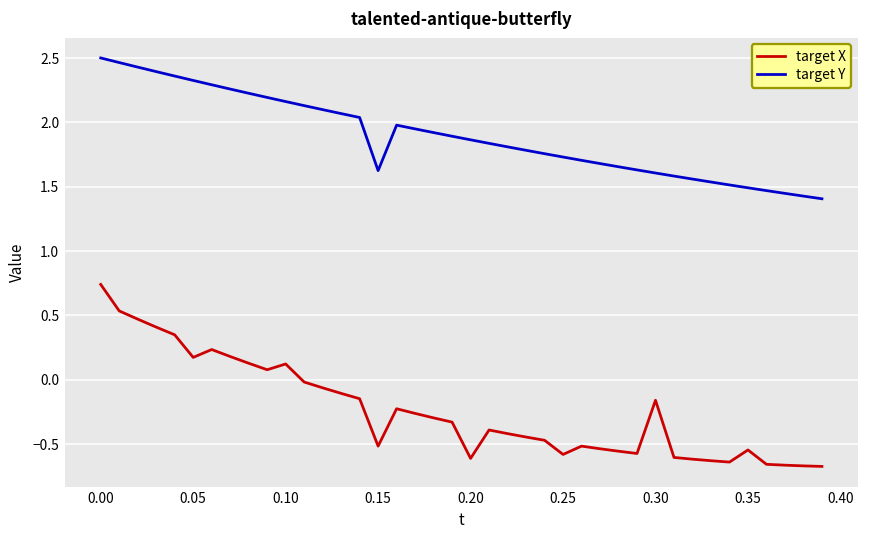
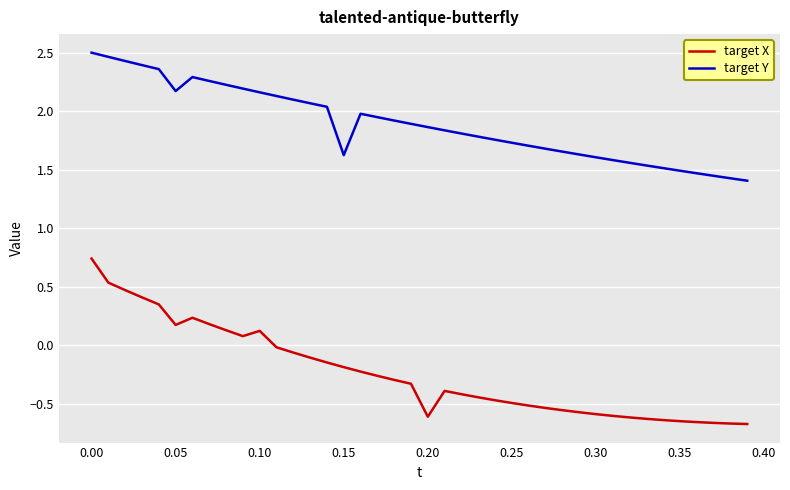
  {
    "target X": {
      "0.00": 0.74,
      "0.05": 0.17,
      "0.10": 0.12,
-     "0.15": -0.52,
+     "0.15": -0.19,
      "0.20": -0.61,
-     "0.25": -0.58,
-     "0.30": -0.16,
-     "0.35": -0.55
+     "0.25": -0.49,
+     "0.30": -0.59,
+     "0.35": -0.65
    },
    "target Y": {
      "0.00": 2.50,
-     "0.05": 2.33,
+     "0.05": 2.17,
      "0.10": 2.16,
      "0.15": 1.63,
      "0.20": 1.86,
      "0.25": 1.73,
      "0.30": 1.61,
      "0.35": 1.49
    }
  }
